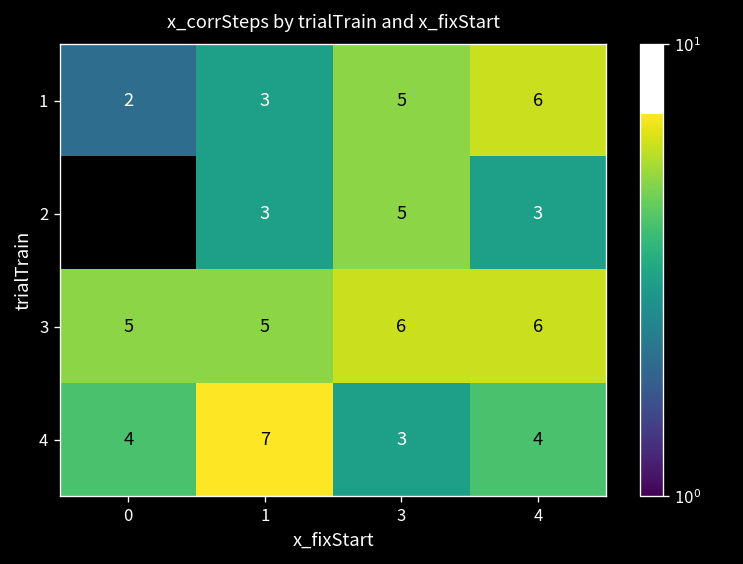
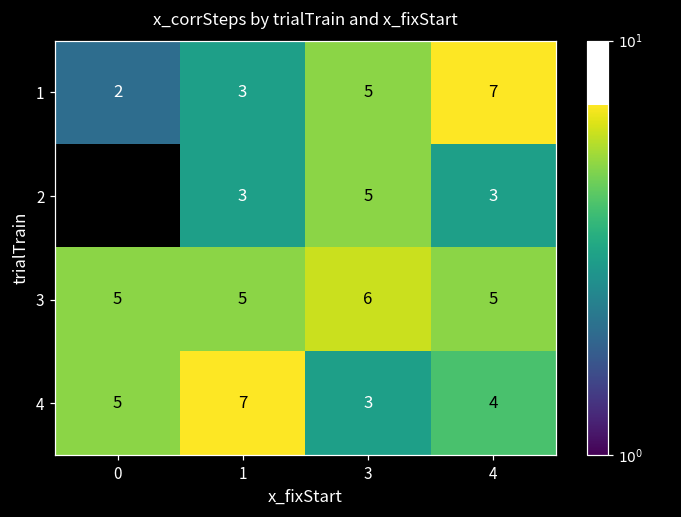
  {
    "1": {
      "0": 2,
      "1": 3,
      "3": 5,
-     "4": 6
+     "4": 7
    },
    "2": {
      "1": 3,
      "3": 5,
      "4": 3
    },
    "3": {
      "0": 5,
      "1": 5,
      "3": 6,
-     "4": 6
+     "4": 5
    },
    "4": {
-     "0": 4,
+     "0": 5,
      "1": 7,
      "3": 3,
      "4": 4
    }
  }
